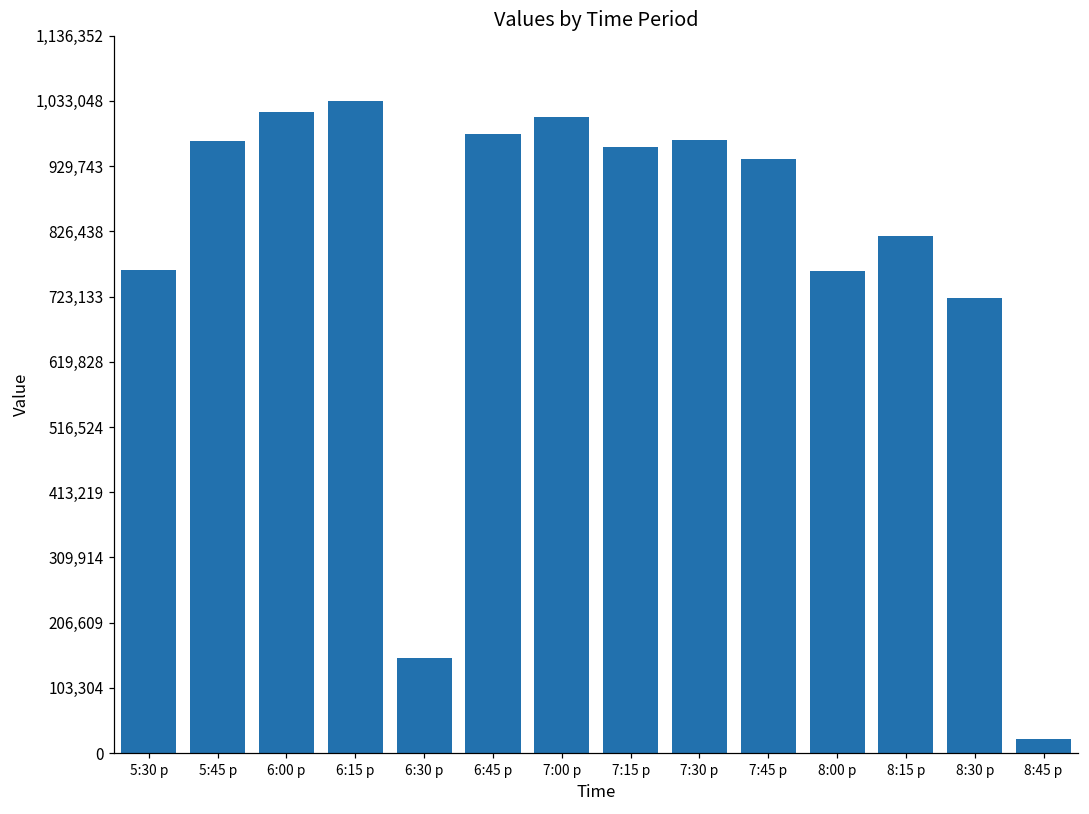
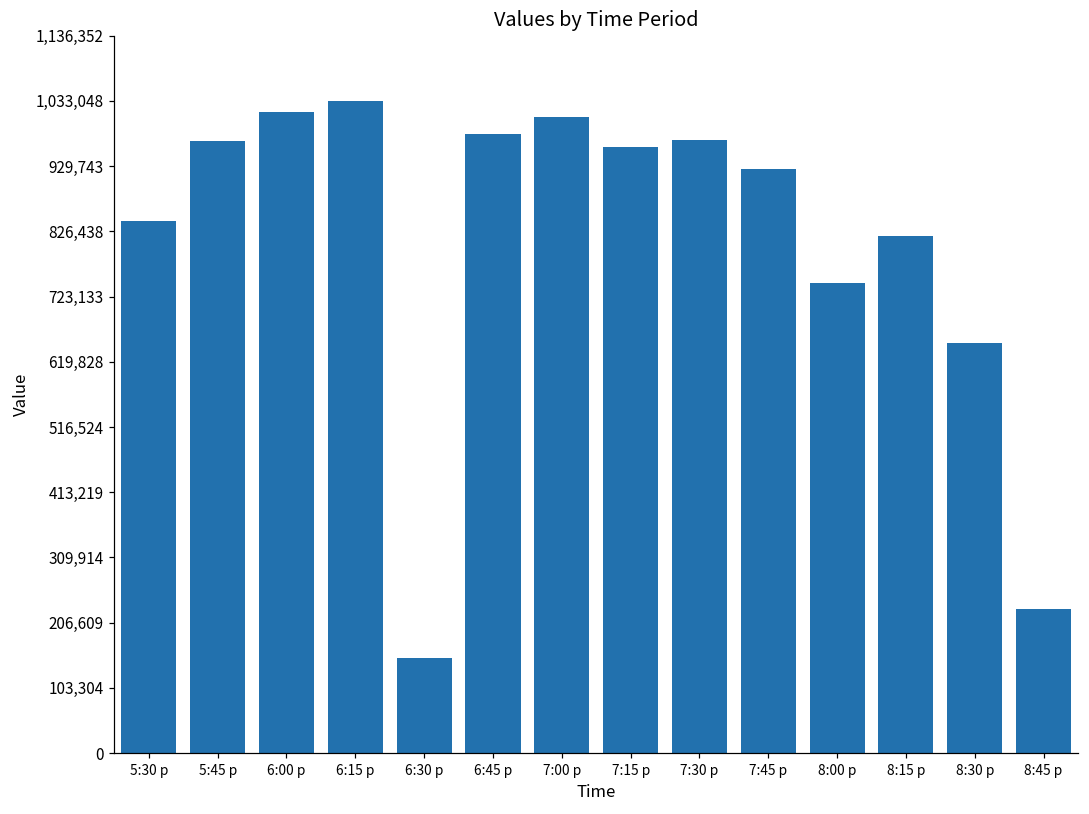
  {
-   "5:30 p": "760,000",
+   "5:30 p": "840,000",
    "5:45 p": "970,000",
    "6:00 p": "1,020,000",
    "6:15 p": "1,030,000",
    "6:30 p": "150,000",
    "6:45 p": "980,000",
    "7:00 p": "1,010,000",
    "7:15 p": "960,000",
    "7:30 p": "970,000",
-   "7:45 p": "940,000",
-   "8:00 p": "760,000",
+   "7:45 p": "930,000",
+   "8:00 p": "740,000",
    "8:15 p": "820,000",
-   "8:30 p": "720,000",
-   "8:45 p": "20,000"
+   "8:30 p": "650,000",
+   "8:45 p": "230,000"
  }
